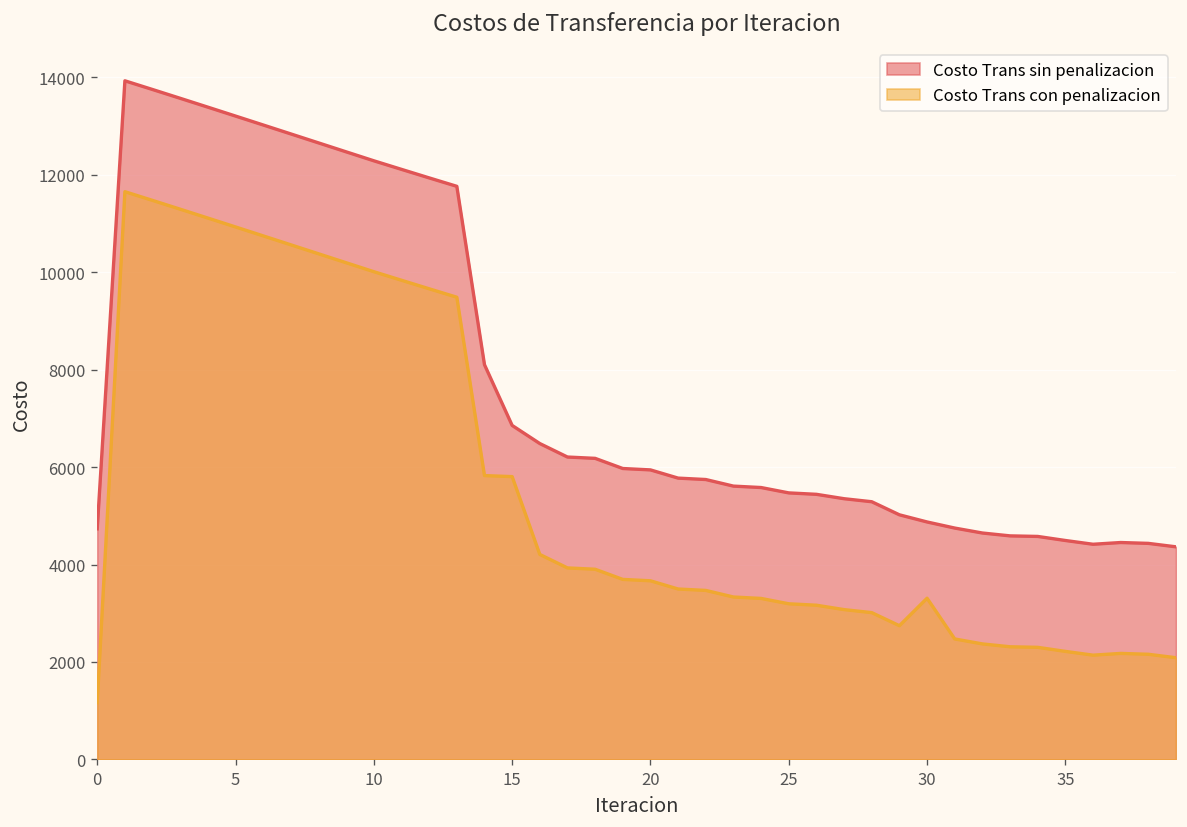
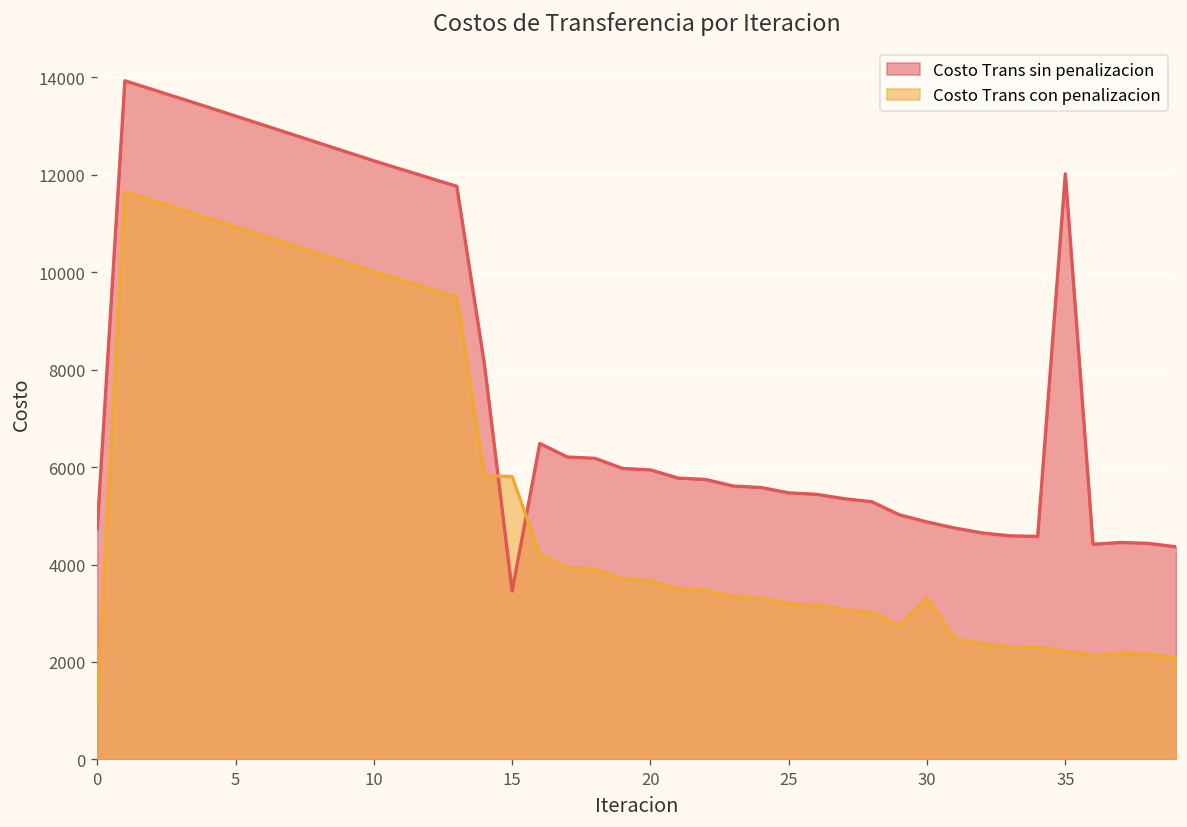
  {
    "Costo Trans sin penalizacion": {
      "0": 4700,
      "5": 13200,
      "10": 12300,
-     "15": 6900,
+     "15": 3500,
      "20": 5900,
      "25": 5500,
      "30": 4900,
-     "35": 4500
+     "35": 12000
    },
    "Costo Trans con penalizacion": {
      "0": 1200,
      "5": 10900,
      "10": 10000,
      "15": 5800,
      "20": 3700,
      "25": 3200,
      "30": 3300,
      "35": 2200
    }
  }
